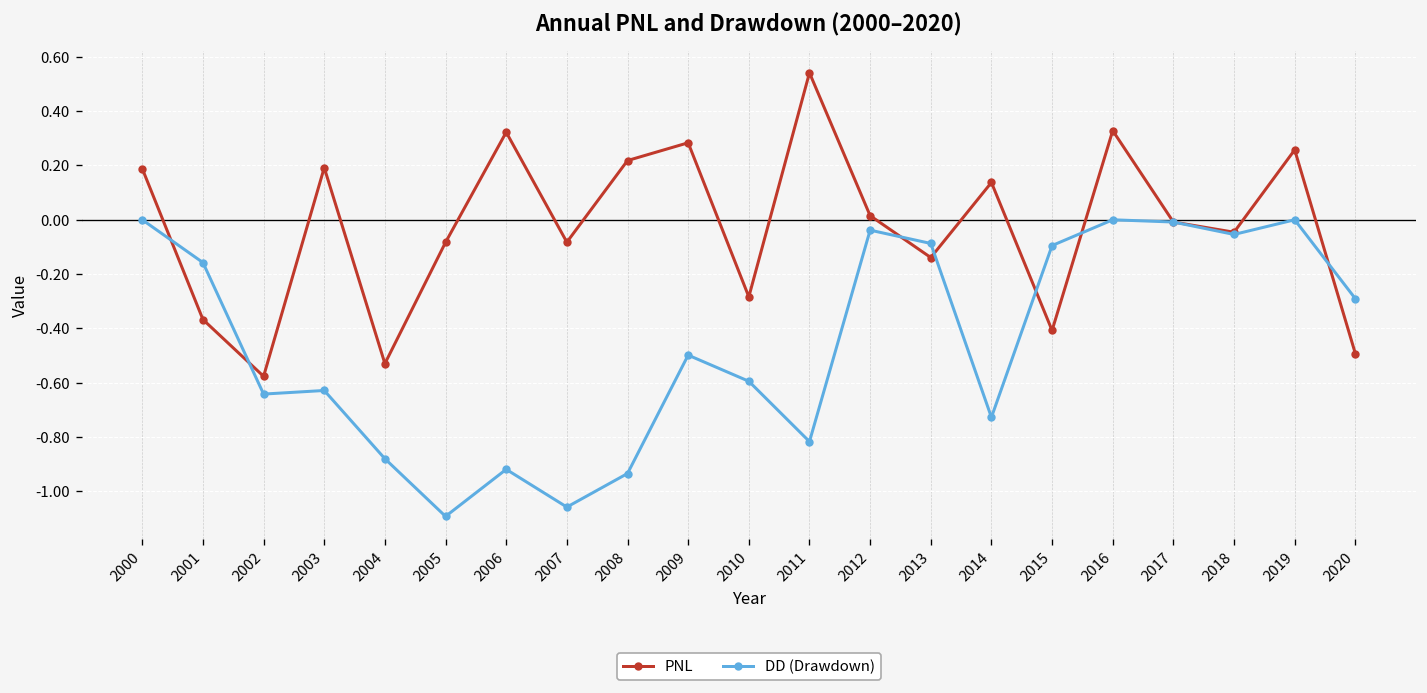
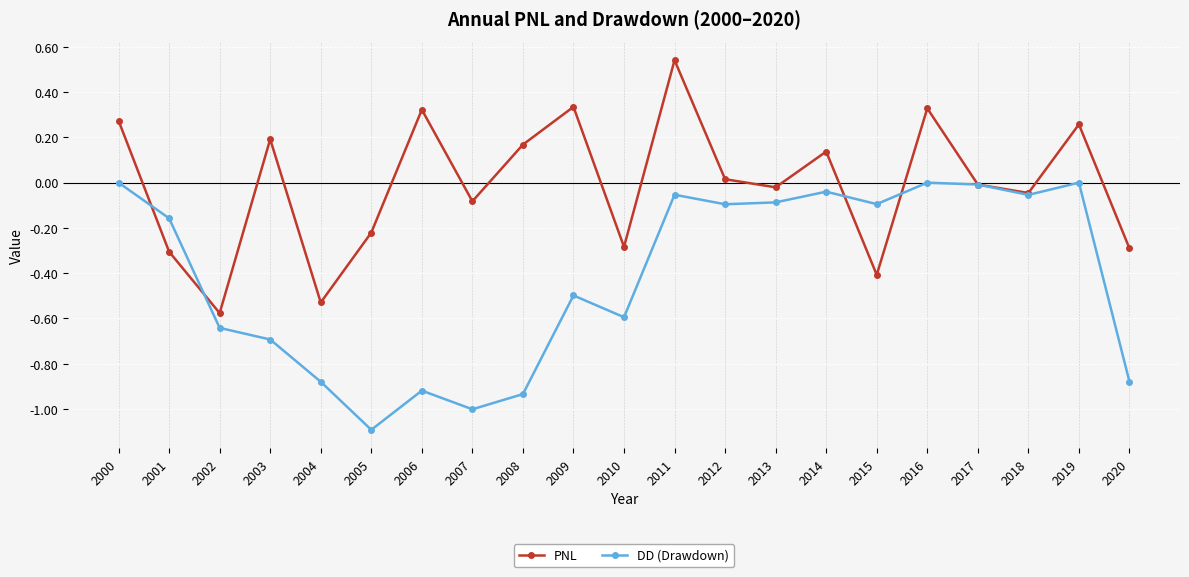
  {
    "PNL": {
-     "2000": 0.19,
-     "2001": -0.37,
+     "2000": 0.27,
+     "2001": -0.31,
      "2002": -0.58,
      "2003": 0.19,
      "2004": -0.53,
-     "2005": -0.08,
+     "2005": -0.22,
      "2006": 0.32,
      "2007": -0.08,
-     "2008": 0.22,
-     "2009": 0.28,
+     "2008": 0.17,
+     "2009": 0.33,
      "2010": -0.28,
      "2011": 0.54,
      "2012": 0.02,
-     "2013": -0.14,
+     "2013": -0.02,
      "2014": 0.14,
      "2015": -0.41,
      "2016": 0.33,
      "2019": 0.26,
-     "2020": -0.49
+     "2020": -0.29
    },
    "DD (Drawdown)": {
      "2000": 0.00,
      "2001": -0.16,
      "2002": -0.64,
-     "2003": -0.63,
+     "2003": -0.69,
      "2004": -0.88,
      "2005": -1.09,
      "2006": -0.92,
-     "2007": -1.06,
+     "2007": -1.00,
      "2008": -0.93,
      "2009": -0.50,
      "2010": -0.59,
-     "2011": -0.82,
-     "2012": -0.04,
+     "2011": -0.05,
+     "2012": -0.10,
      "2013": -0.09,
-     "2014": -0.73,
+     "2014": -0.04,
      "2015": -0.09,
      "2016": 0.00,
      "2019": 0.00,
-     "2020": -0.29
+     "2020": -0.88
    }
  }
